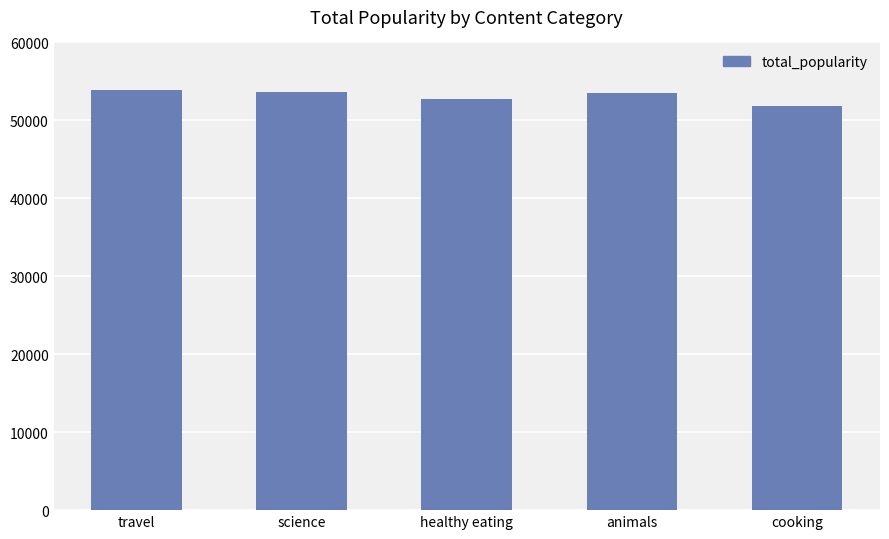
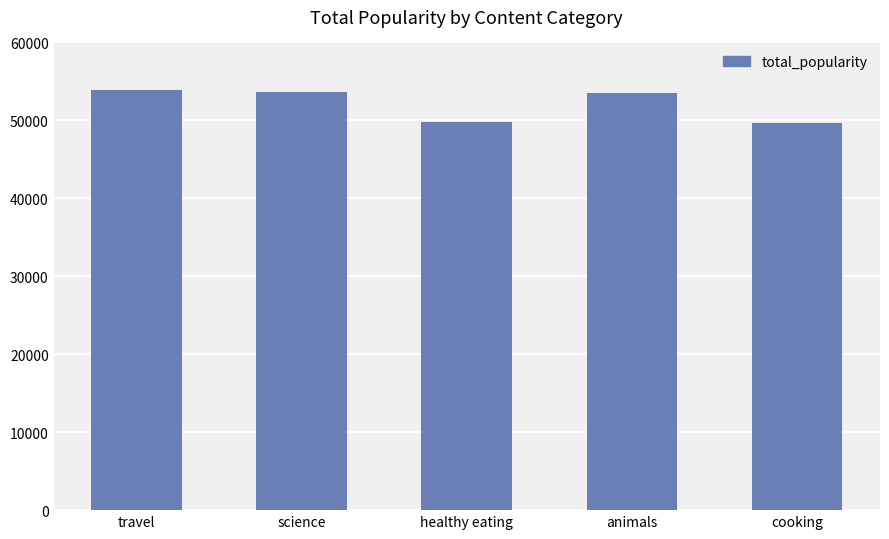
  {
    "travel": 54000,
    "science": 54000,
-   "healthy eating": 53000,
+   "healthy eating": 50000,
    "animals": 54000,
-   "cooking": 52000
+   "cooking": 50000
  }
